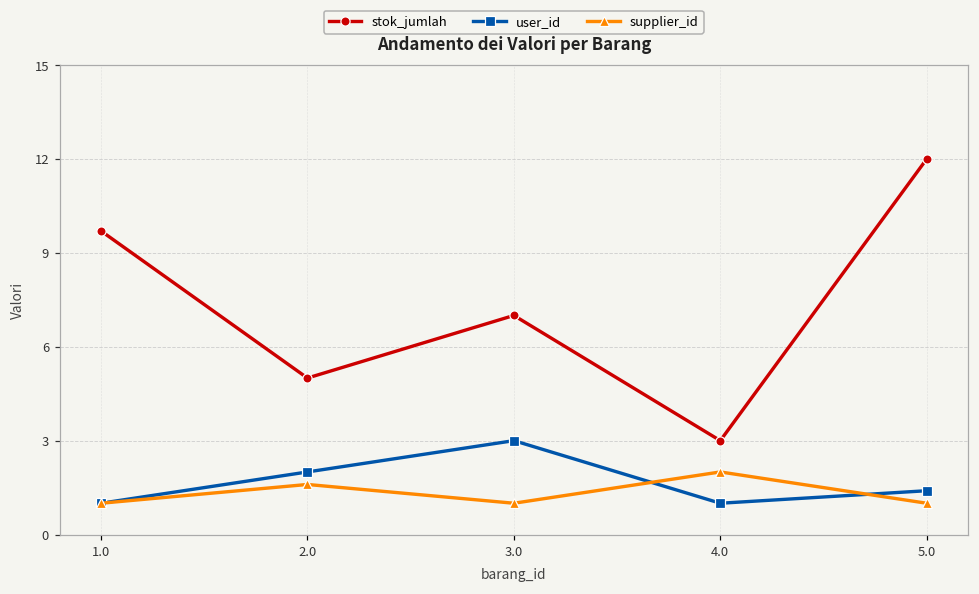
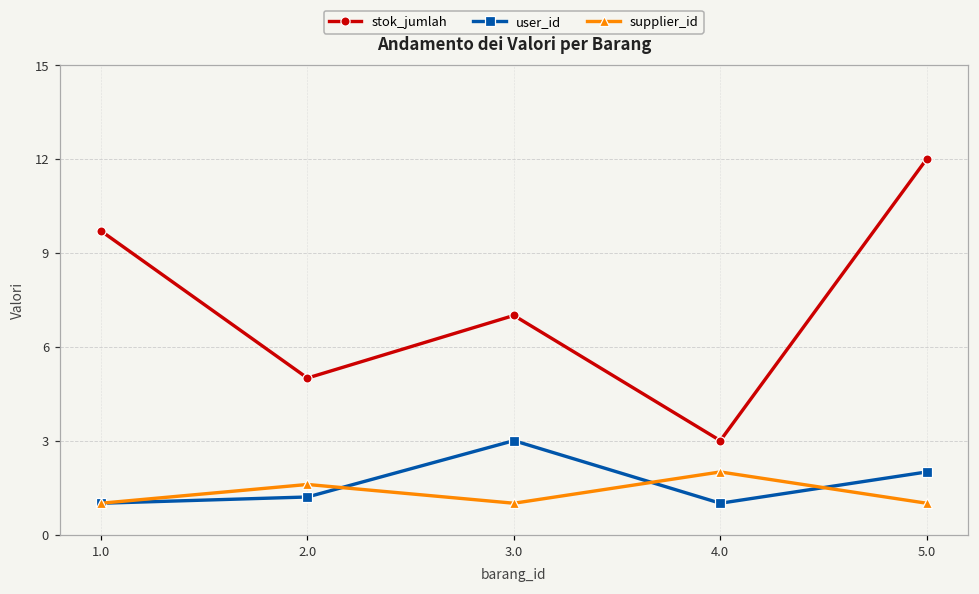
  {
    "stok_jumlah": {
      "1.0": 9.7,
      "2.0": 5.0,
      "3.0": 7.0,
      "4.0": 3.0,
      "5.0": 12.0
    },
    "user_id": {
-     "2.0": 2.0,
+     "2.0": 1.2,
      "3.0": 3.0,
      "4.0": 1.0,
-     "5.0": 1.4
+     "5.0": 2.0
    },
    "supplier_id": {
      "2.0": 1.6,
      "3.0": 1.0,
      "4.0": 2.0,
      "5.0": 1.0
    }
  }
